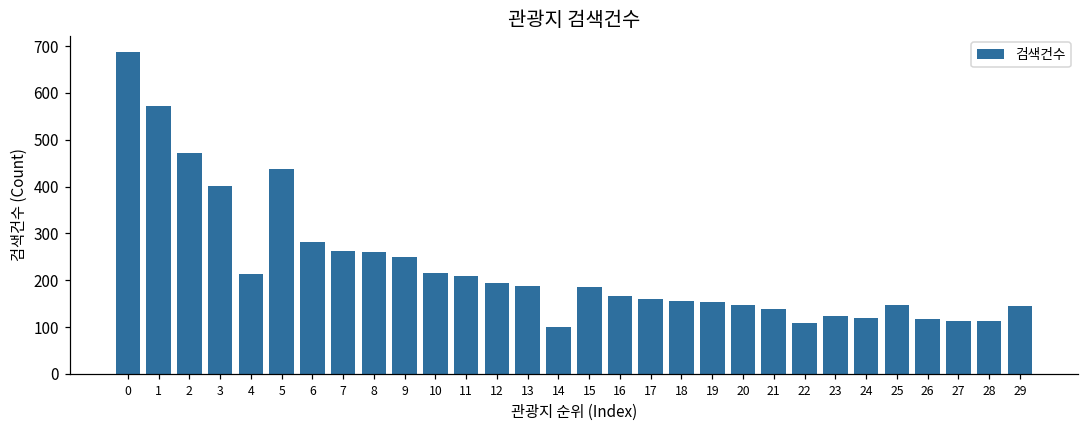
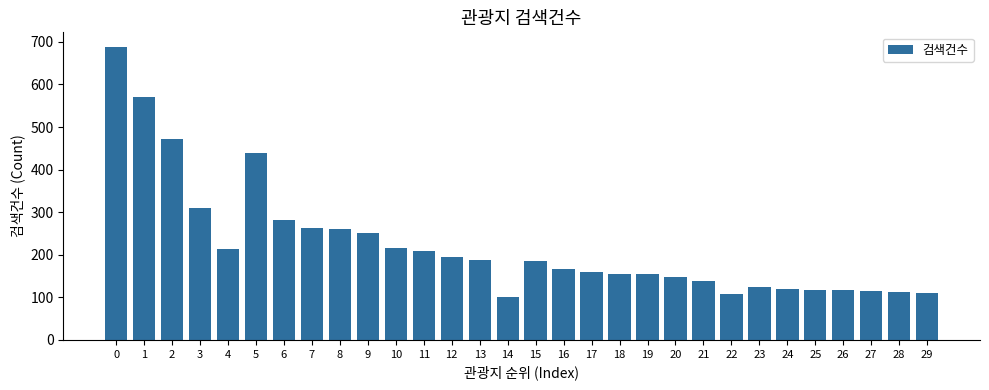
  {
    "0": 690,
    "1": 570,
    "2": 470,
-   "3": 400,
+   "3": 310,
    "4": 210,
    "5": 440,
    "6": 280,
    "7": 260,
    "8": 260,
    "9": 250,
    "10": 220,
    "11": 210,
    "12": 200,
    "13": 190,
    "14": 100,
    "15": 190,
    "16": 170,
    "17": 160,
    "18": 160,
    "19": 150,
    "20": 150,
    "21": 140,
    "22": 110,
    "23": 120,
    "24": 120,
-   "25": 150,
+   "25": 120,
    "26": 120,
    "27": 110,
    "28": 110,
-   "29": 150
+   "29": 110
  }
